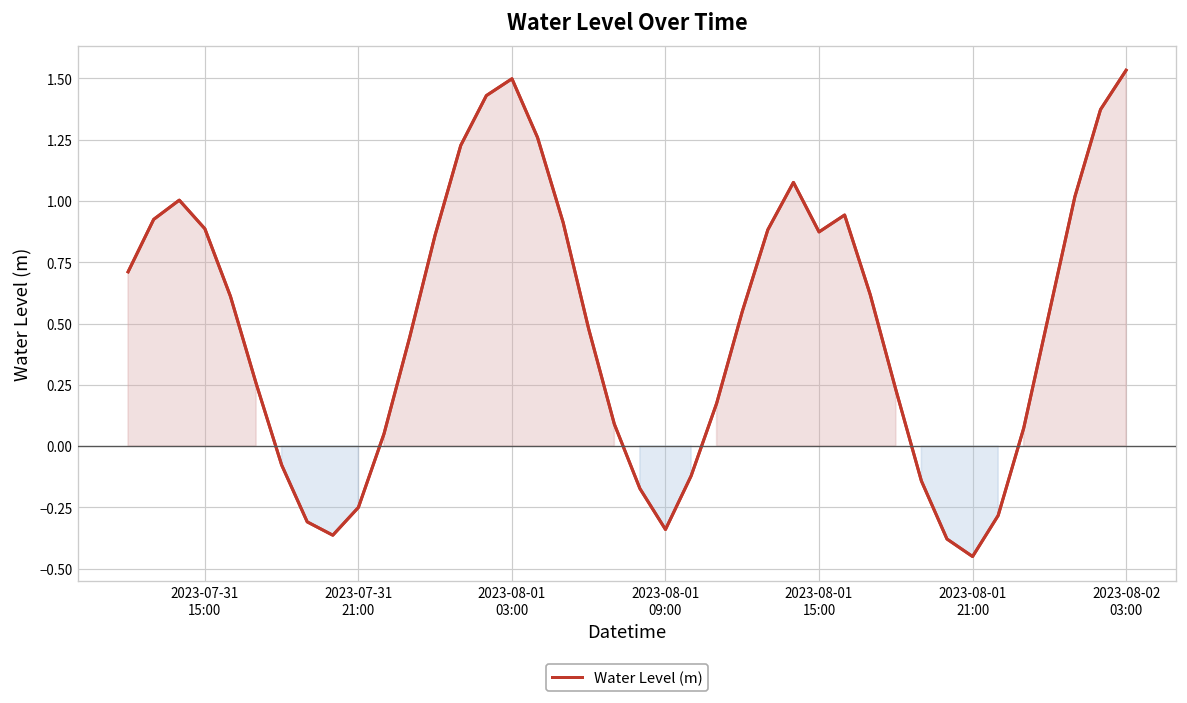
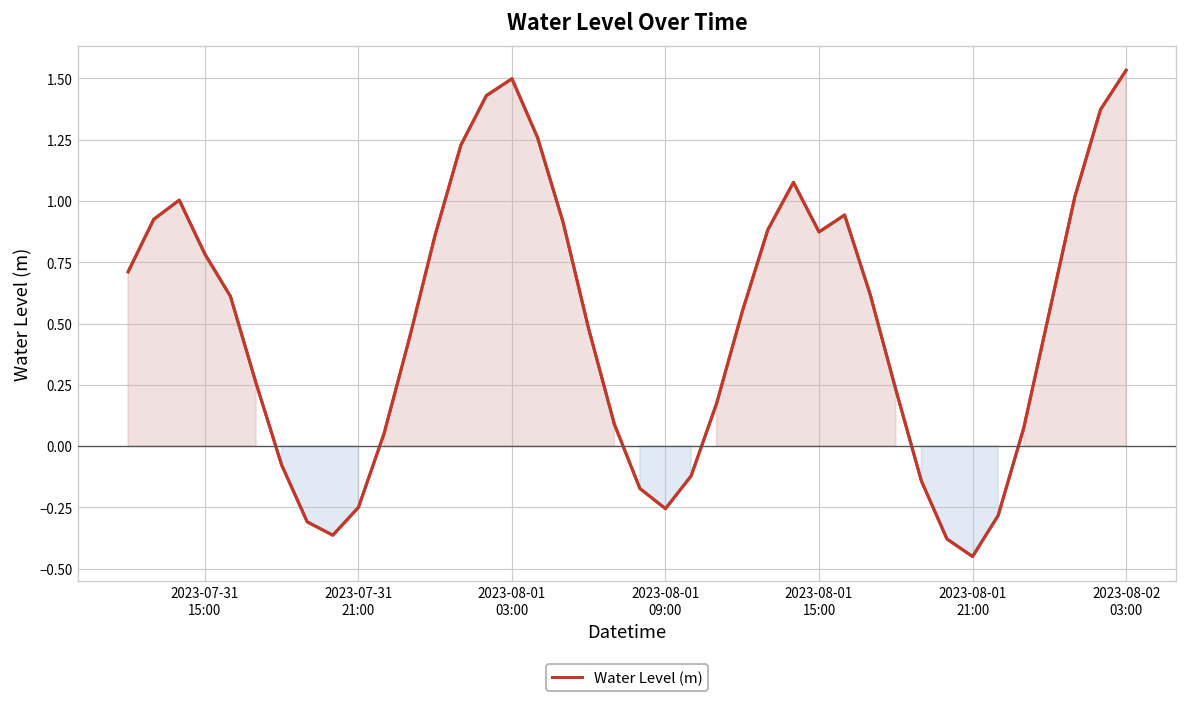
  {
-   "2023-07-31 15:00": 0.89,
+   "2023-07-31 15:00": 0.78,
    "2023-07-31 21:00": -0.25,
    "2023-08-01 03:00": 1.50,
-   "2023-08-01 09:00": -0.34,
+   "2023-08-01 09:00": -0.26,
    "2023-08-01 15:00": 0.87,
    "2023-08-01 21:00": -0.45,
    "2023-08-02 03:00": 1.53
  }
